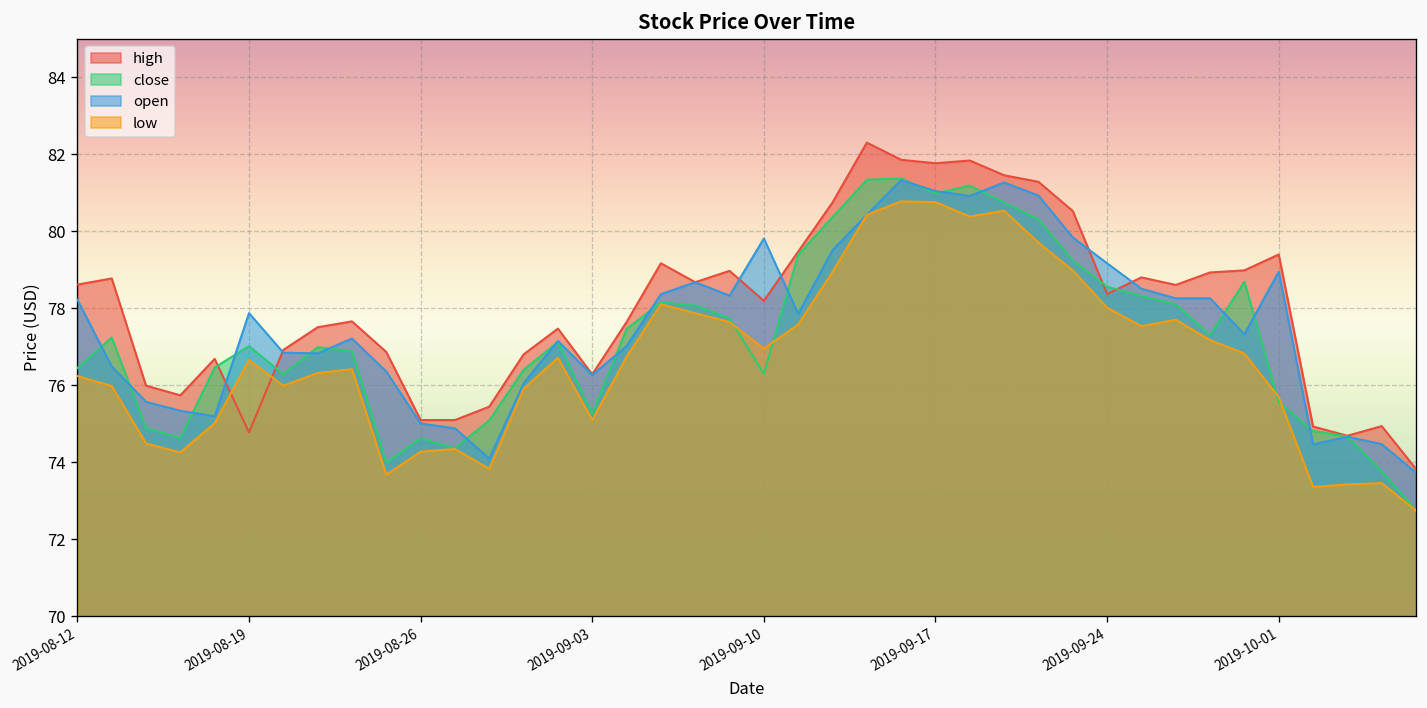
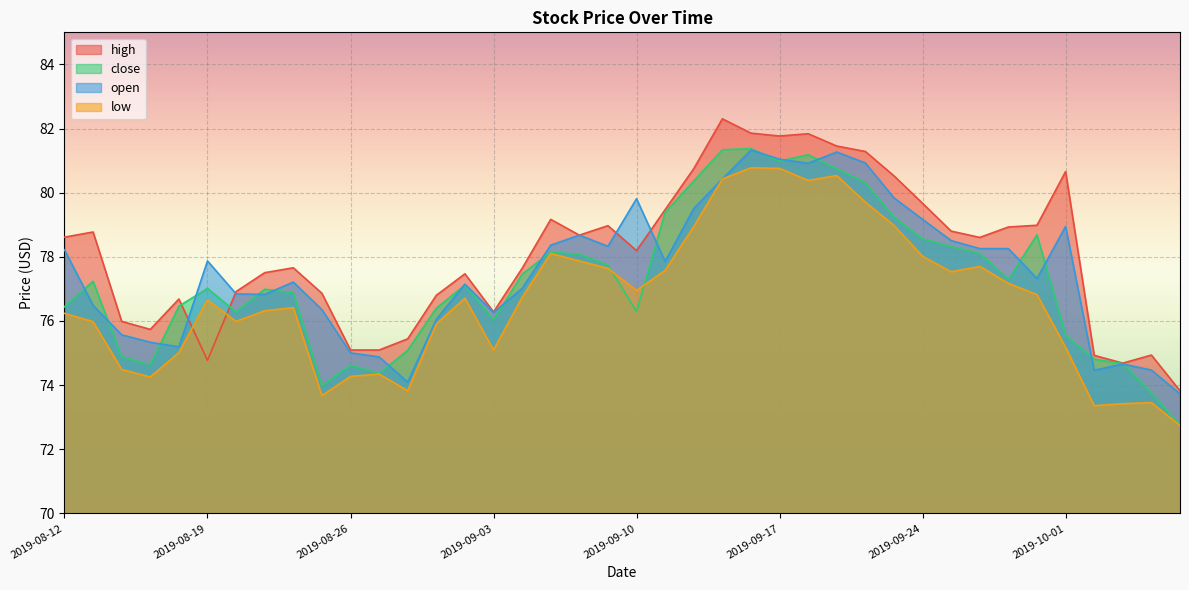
  {
    "high": {
      "2019-08-12": 78.6,
      "2019-08-19": 74.8,
      "2019-08-26": 75.1,
      "2019-09-10": 78.2,
      "2019-09-17": 81.8,
-     "2019-09-24": 78.4,
-     "2019-10-01": 79.4
+     "2019-09-24": 79.7,
+     "2019-10-01": 80.7
    },
    "close": {
      "2019-08-12": 76.4,
      "2019-08-19": 77.0,
      "2019-08-26": 74.6,
-     "2019-09-03": 75.3,
+     "2019-09-03": 76.0,
      "2019-09-10": 76.3,
      "2019-09-24": 78.6,
      "2019-10-01": 75.6
    },
    "open": {
      "2019-08-12": 78.2,
      "2019-08-19": 77.9,
      "2019-08-26": 75.0,
      "2019-09-10": 79.8,
      "2019-09-24": 79.2,
      "2019-10-01": 78.9
    },
    "low": {
      "2019-08-12": 76.2,
      "2019-08-19": 76.7,
      "2019-08-26": 74.3,
      "2019-09-03": 75.1,
      "2019-09-10": 77.0,
      "2019-09-17": 80.8,
      "2019-09-24": 78.0,
-     "2019-10-01": 75.7
+     "2019-10-01": 75.2
    }
  }
